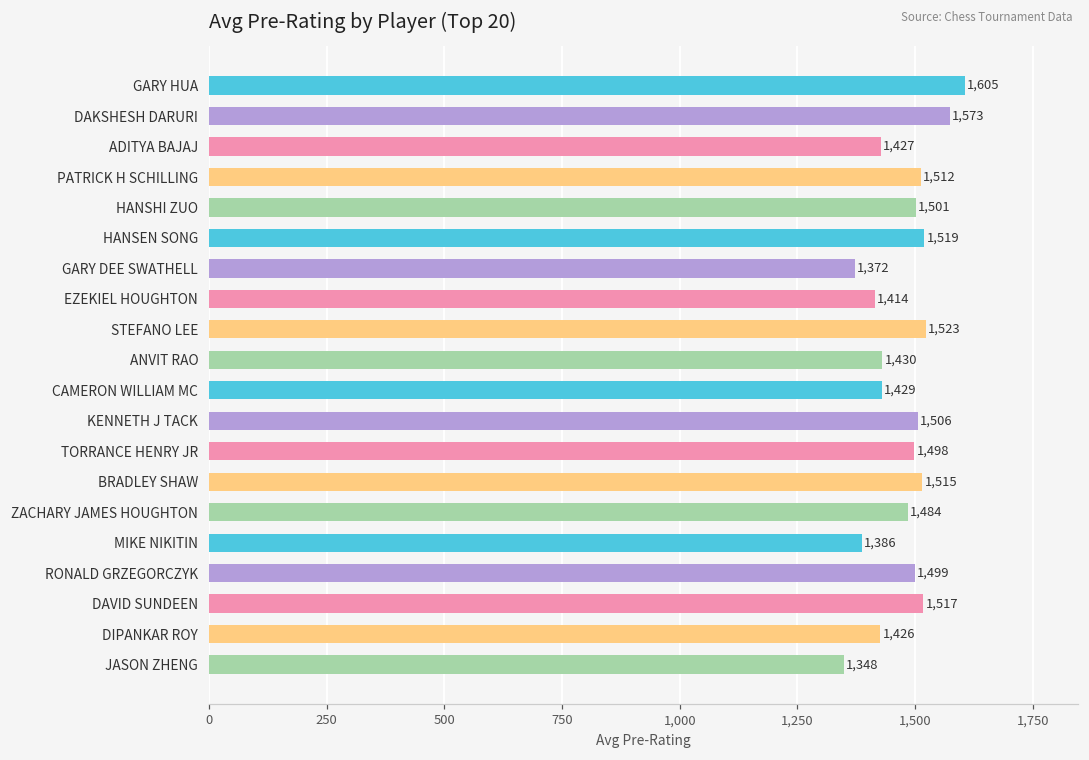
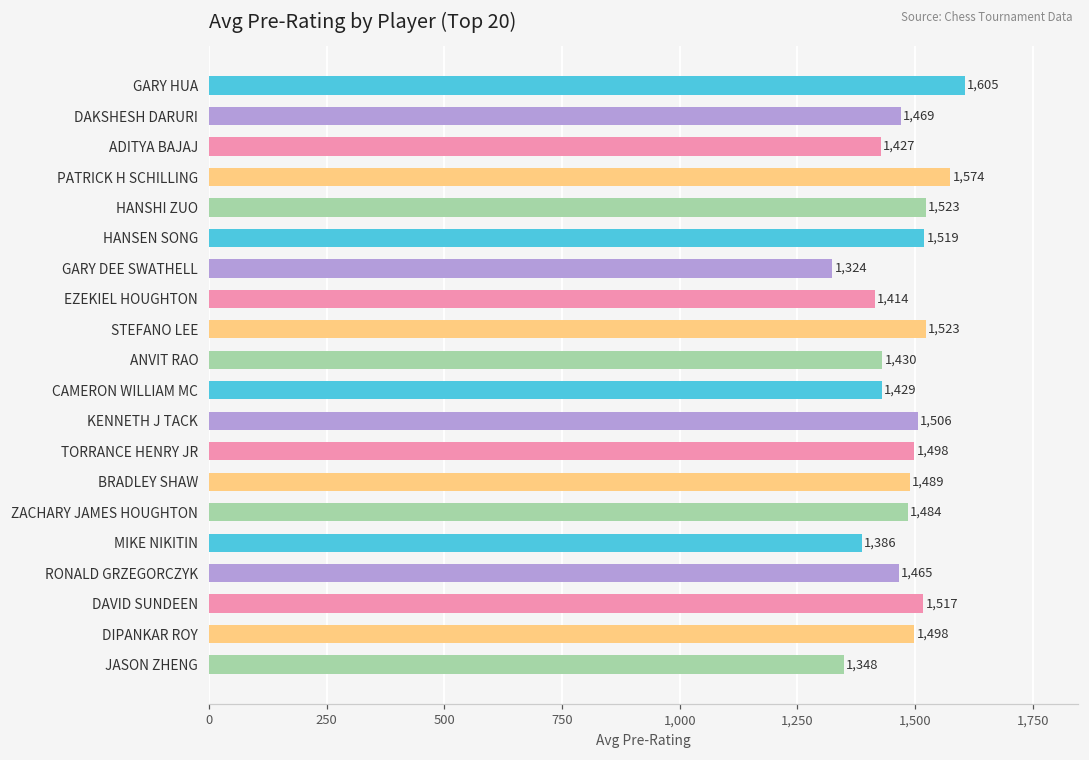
  {
    "GARY HUA": "1,605",
-   "DAKSHESH DARURI": "1,573",
+   "DAKSHESH DARURI": "1,469",
    "ADITYA BAJAJ": "1,427",
-   "PATRICK H SCHILLING": "1,512",
-   "HANSHI ZUO": "1,501",
+   "PATRICK H SCHILLING": "1,574",
+   "HANSHI ZUO": "1,523",
    "HANSEN SONG": "1,519",
-   "GARY DEE SWATHELL": "1,372",
+   "GARY DEE SWATHELL": "1,324",
    "EZEKIEL HOUGHTON": "1,414",
    "STEFANO LEE": "1,523",
    "ANVIT RAO": "1,430",
    "CAMERON WILLIAM MC": "1,429",
    "KENNETH J TACK": "1,506",
    "TORRANCE HENRY JR": "1,498",
-   "BRADLEY SHAW": "1,515",
+   "BRADLEY SHAW": "1,489",
    "ZACHARY JAMES HOUGHTON": "1,484",
    "MIKE NIKITIN": "1,386",
-   "RONALD GRZEGORCZYK": "1,499",
+   "RONALD GRZEGORCZYK": "1,465",
    "DAVID SUNDEEN": "1,517",
-   "DIPANKAR ROY": "1,426",
+   "DIPANKAR ROY": "1,498",
    "JASON ZHENG": "1,348"
  }
